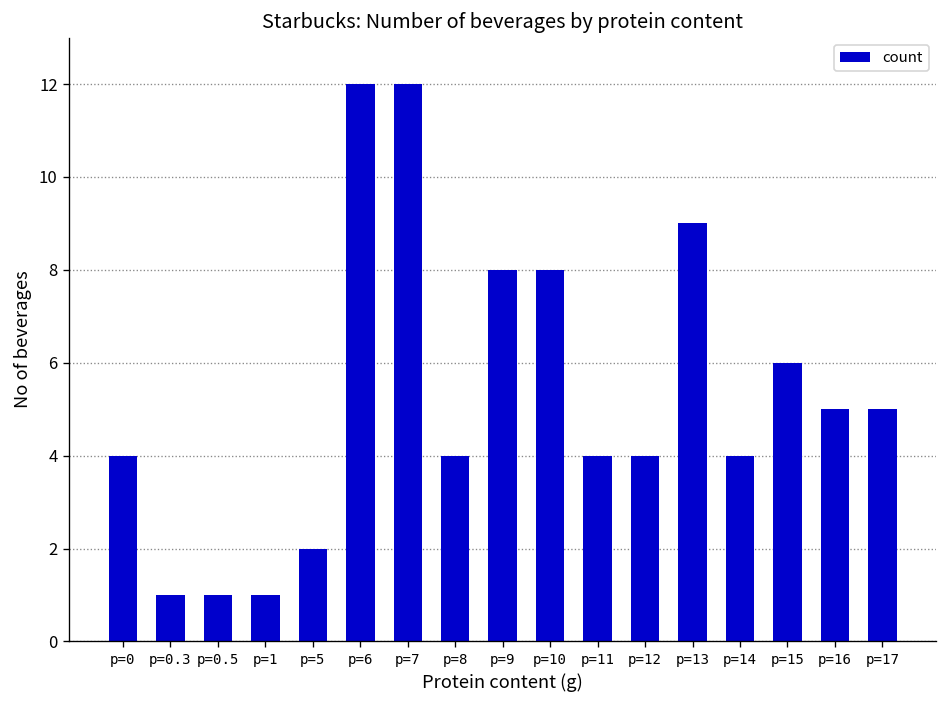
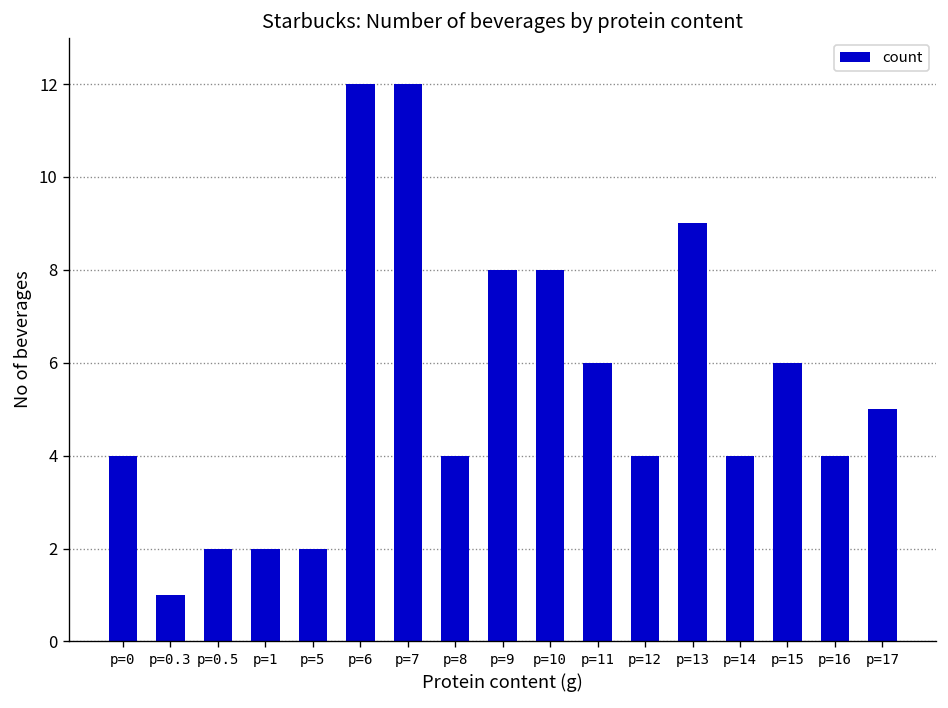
  {
    "p=0": 4,
    "p=0.3": 1,
-   "p=0.5": 1,
-   "p=1": 1,
+   "p=0.5": 2,
+   "p=1": 2,
    "p=5": 2,
    "p=6": 12,
    "p=7": 12,
    "p=8": 4,
    "p=9": 8,
    "p=10": 8,
-   "p=11": 4,
+   "p=11": 6,
    "p=12": 4,
    "p=13": 9,
    "p=14": 4,
    "p=15": 6,
-   "p=16": 5,
+   "p=16": 4,
    "p=17": 5
  }
